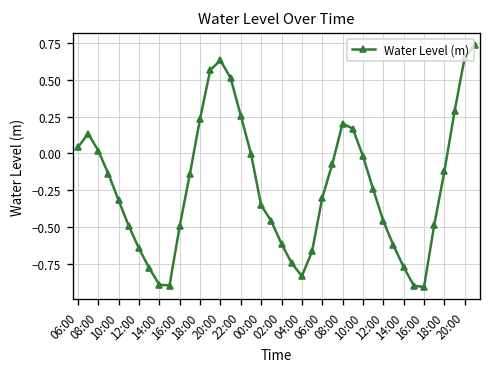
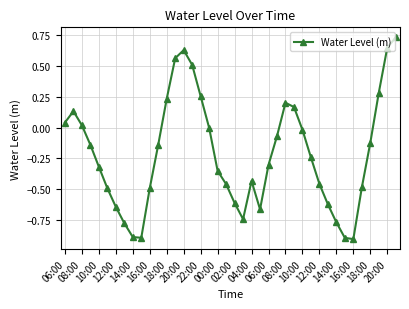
  {
    "22:00": 0.26,
    "00:00": -0.35,
    "02:00": -0.61,
-   "04:00": -0.83
+   "04:00": -0.43
  }
